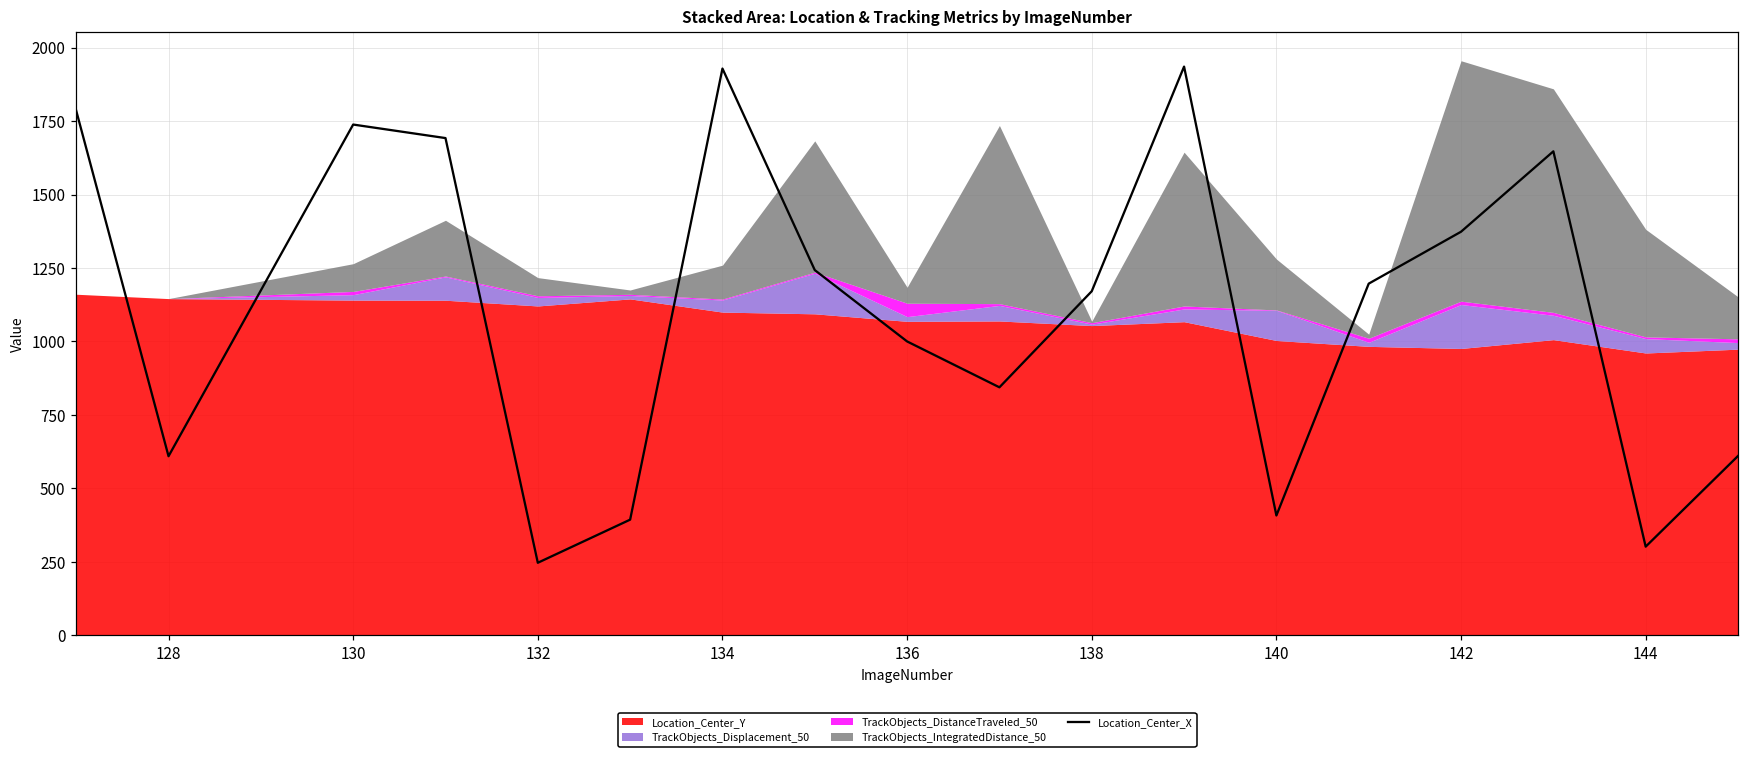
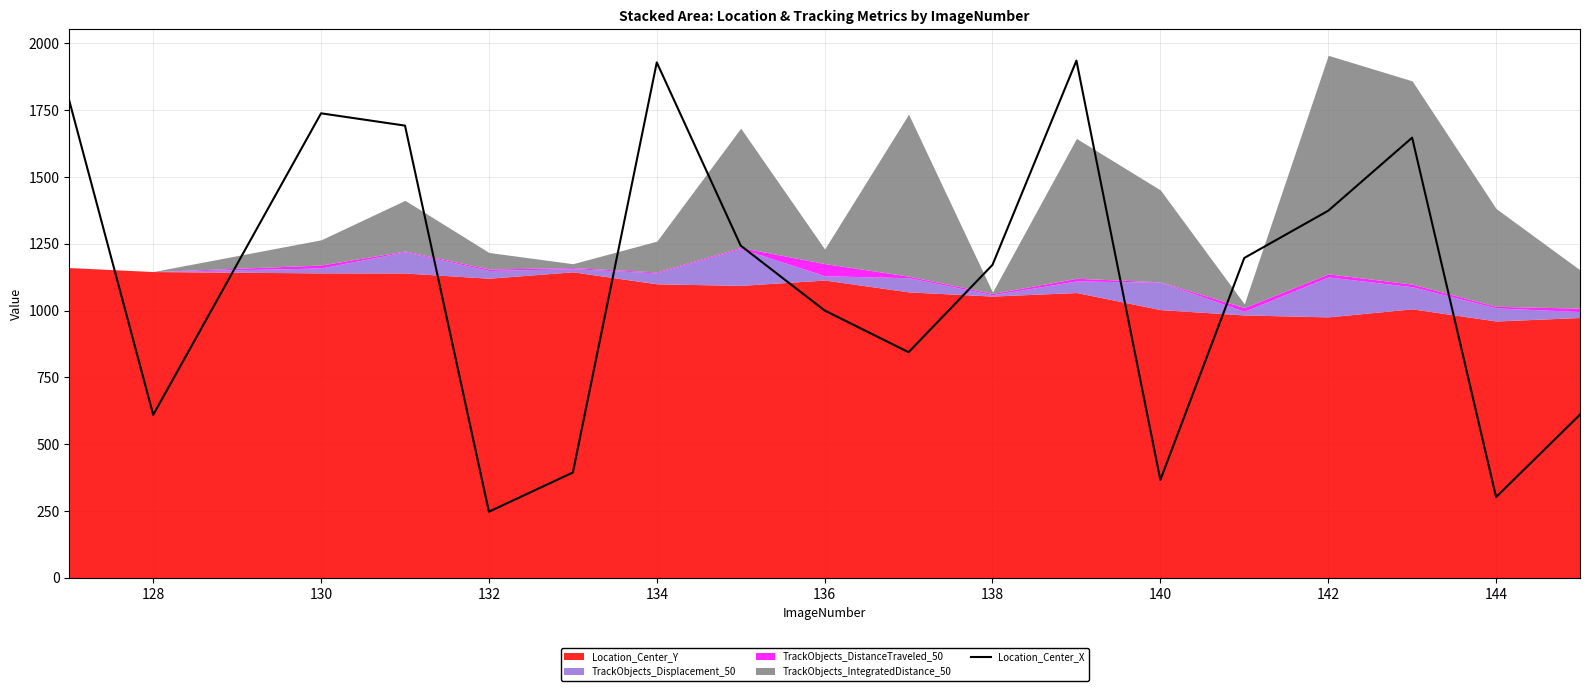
  {
    "Location_Center_X": {
      "128": 610,
      "130": 1740,
      "132": 250,
      "134": 1930,
      "136": 1000,
      "138": 1170,
-     "140": 410,
+     "140": 370,
      "142": 1370,
      "144": 300
    },
    "Location_Center_Y": {
      "130": 1140,
      "132": 1120,
      "134": 1100,
-     "136": 1070,
+     "136": 1110,
      "140": 1000,
      "142": 980,
      "144": 960
    },
    "TrackObjects_Displacement_50": {
      "130": 20,
      "136": 20,
      "142": 150
    },
    "TrackObjects_DistanceTraveled_50": {
      "130": 10,
      "136": 50,
      "142": 10
    },
    "TrackObjects_IntegratedDistance_50": {
      "130": 90,
      "132": 60,
      "134": 120,
      "136": 50,
-     "140": 170,
+     "140": 340,
      "142": 820,
      "144": 370
    }
  }
